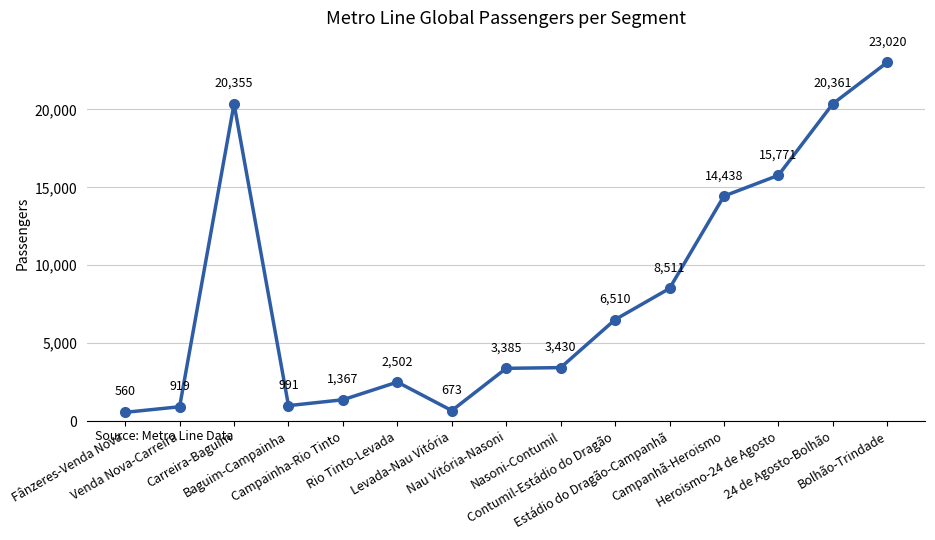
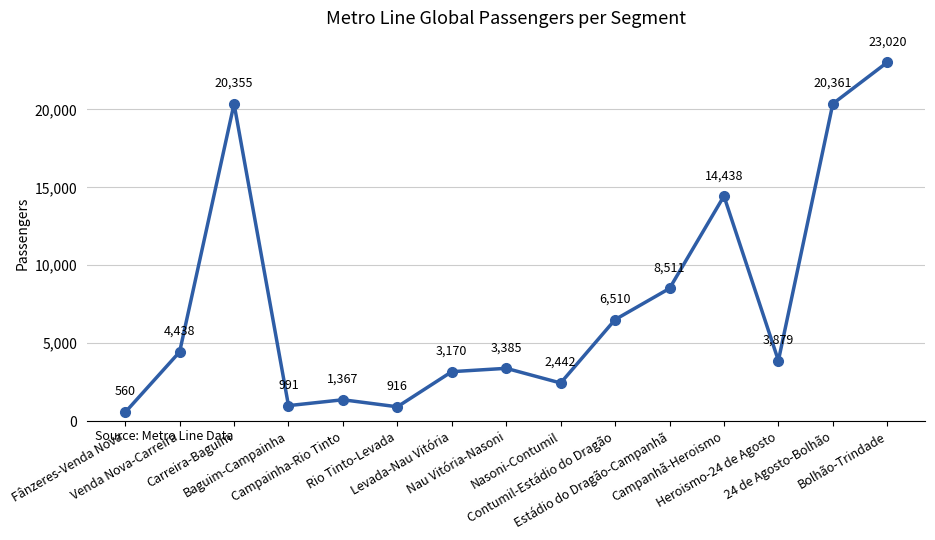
  {
    "Fânzeres-Venda Nova": "560",
-   "Venda Nova-Carreira": "919",
+   "Venda Nova-Carreira": "4,438",
    "Carreira-Baguim": "20,355",
    "Baguim-Campainha": "991",
    "Campainha-Rio Tinto": "1,367",
-   "Rio Tinto-Levada": "2,502",
-   "Levada-Nau Vitória": "673",
+   "Rio Tinto-Levada": "916",
+   "Levada-Nau Vitória": "3,170",
    "Nau Vitória-Nasoni": "3,385",
-   "Nasoni-Contumil": "3,430",
+   "Nasoni-Contumil": "2,442",
    "Contumil-Estádio do Dragão": "6,510",
    "Estádio do Dragão-Campanhã": "8,511",
    "Campanhã-Heroismo": "14,438",
-   "Heroismo-24 de Agosto": "15,771",
+   "Heroismo-24 de Agosto": "3,879",
    "24 de Agosto-Bolhão": "20,361",
    "Bolhão-Trindade": "23,020"
  }
